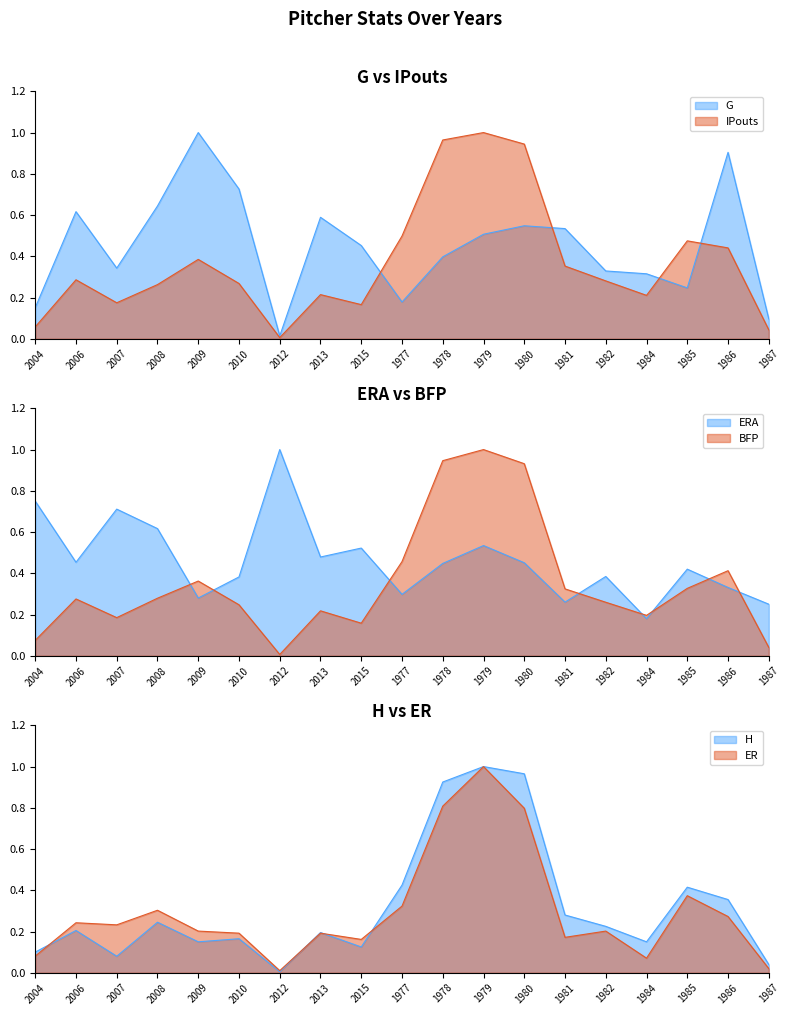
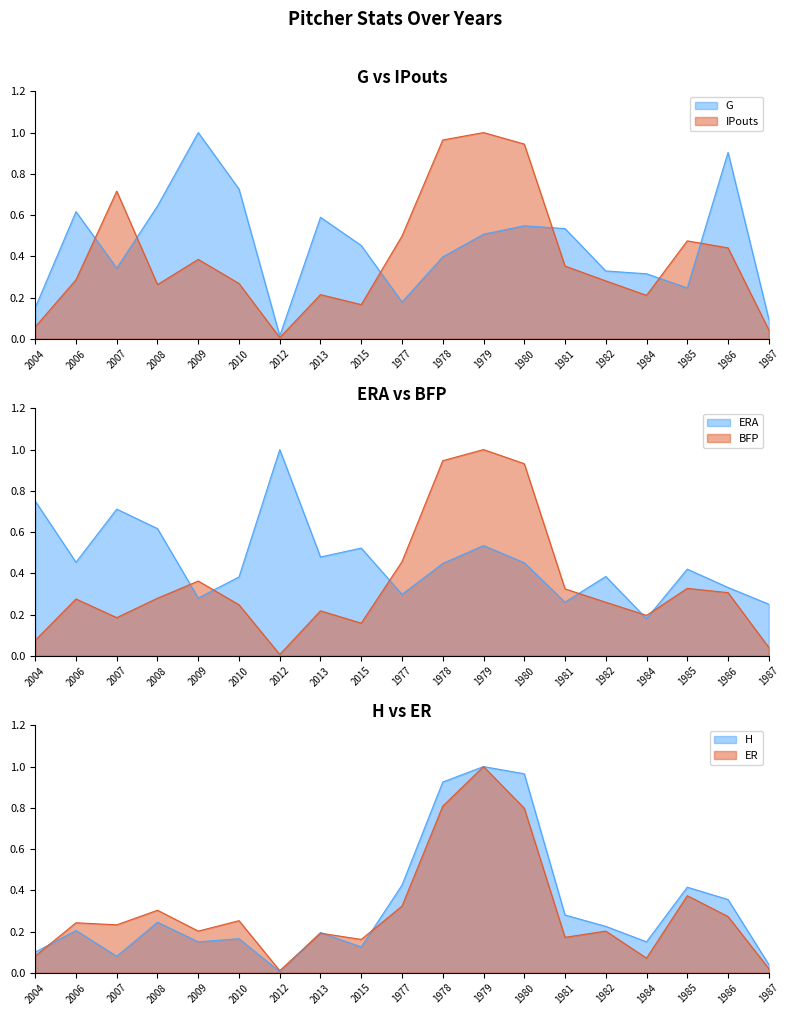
  {
    "G vs IPouts": {
      "G": {
        "2004": 0.15,
        "2006": 0.62,
        "2007": 0.34,
        "2008": 0.64,
        "2009": 1.00,
        "2010": 0.73,
        "2013": 0.59,
        "2015": 0.45,
        "1977": 0.18,
        "1978": 0.40,
        "1979": 0.51,
        "1980": 0.55,
        "1981": 0.53,
        "1982": 0.33,
        "1984": 0.32,
        "1985": 0.25,
        "1986": 0.90,
        "1987": 0.10
      },
      "IPouts": {
        "2004": 0.06,
        "2006": 0.29,
-       "2007": 0.17,
+       "2007": 0.72,
        "2008": 0.26,
        "2009": 0.38,
        "2010": 0.27,
        "2013": 0.21,
        "2015": 0.17,
        "1977": 0.50,
        "1978": 0.96,
        "1979": 1.00,
        "1980": 0.94,
        "1981": 0.35,
        "1982": 0.28,
        "1984": 0.21,
        "1985": 0.47,
        "1986": 0.44,
        "1987": 0.04
      }
    },
    "ERA vs BFP": {
      "ERA": {
        "2004": 0.75,
        "2006": 0.45,
        "2007": 0.71,
        "2008": 0.62,
        "2009": 0.28,
        "2010": 0.38,
        "2012": 1.00,
        "2013": 0.48,
        "2015": 0.52,
        "1977": 0.30,
        "1978": 0.45,
        "1979": 0.53,
        "1980": 0.45,
        "1981": 0.26,
        "1982": 0.38,
        "1984": 0.18,
        "1985": 0.42,
        "1986": 0.33,
        "1987": 0.25
      },
      "BFP": {
        "2004": 0.07,
        "2006": 0.28,
        "2007": 0.18,
        "2008": 0.28,
        "2009": 0.36,
        "2010": 0.25,
        "2012": 0.01,
        "2013": 0.22,
        "2015": 0.16,
        "1977": 0.46,
        "1978": 0.95,
        "1979": 1.00,
        "1980": 0.93,
        "1981": 0.32,
        "1982": 0.26,
        "1984": 0.20,
        "1985": 0.33,
-       "1986": 0.41,
+       "1986": 0.31,
        "1987": 0.04
      }
    },
    "H vs ER": {
      "H": {
        "2004": 0.10,
        "2006": 0.21,
        "2007": 0.08,
        "2008": 0.25,
        "2009": 0.15,
        "2010": 0.17,
        "2015": 0.13,
        "1977": 0.43,
        "1978": 0.93,
        "1980": 0.97,
        "1981": 0.28,
        "1982": 0.23,
        "1984": 0.15,
        "1985": 0.42,
        "1986": 0.36,
        "1987": 0.04
      },
      "ER": {
        "2004": 0.08,
        "2006": 0.24,
        "2007": 0.23,
        "2008": 0.30,
        "2009": 0.20,
-       "2010": 0.19,
+       "2010": 0.25,
        "2015": 0.16,
        "1977": 0.32,
        "1978": 0.81,
        "1980": 0.80,
        "1981": 0.17,
        "1982": 0.20,
        "1984": 0.07,
        "1985": 0.37,
        "1986": 0.27,
        "1987": 0.02
      }
    }
  }
